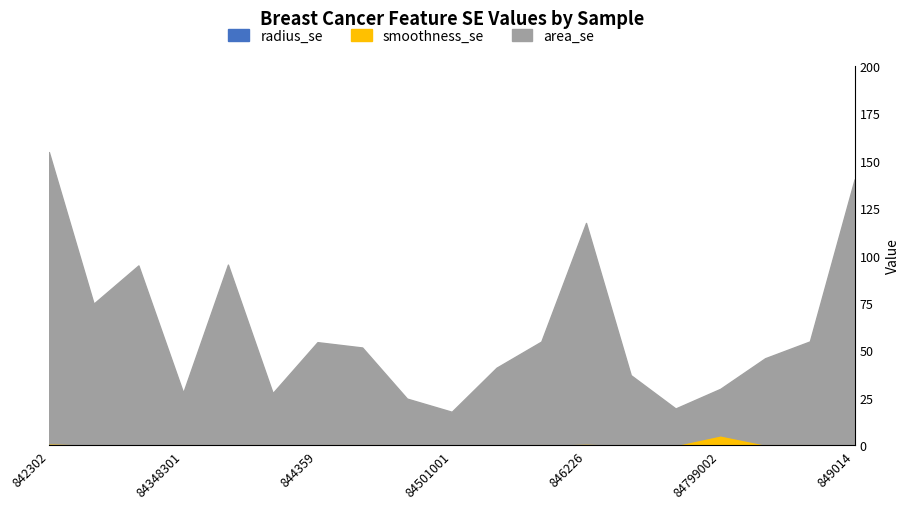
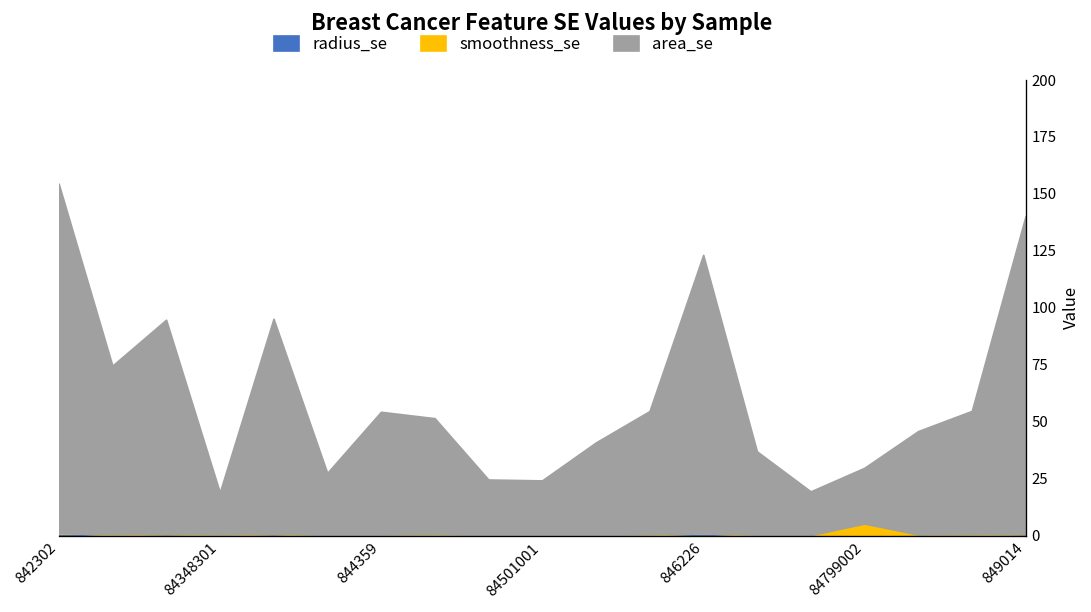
  {
    "area_se": {
      "842302": 153,
-     "84348301": 27,
+     "84348301": 19,
      "844359": 54,
-     "84501001": 17,
-     "846226": 116,
+     "84501001": 24,
+     "846226": 122,
      "84799002": 24,
      "849014": 139
    }
  }
